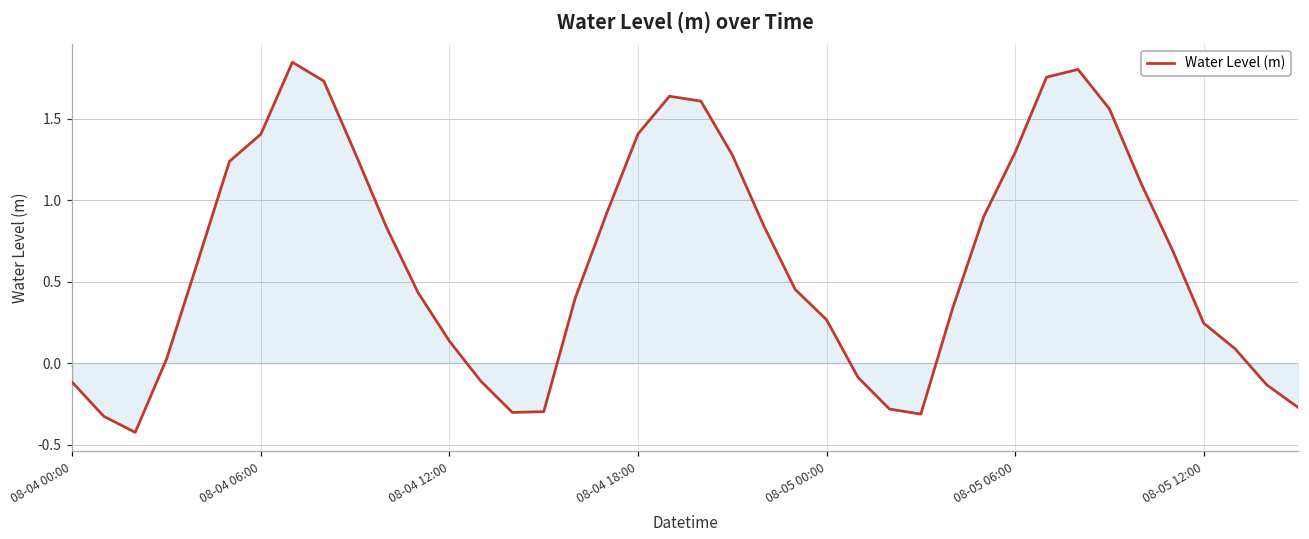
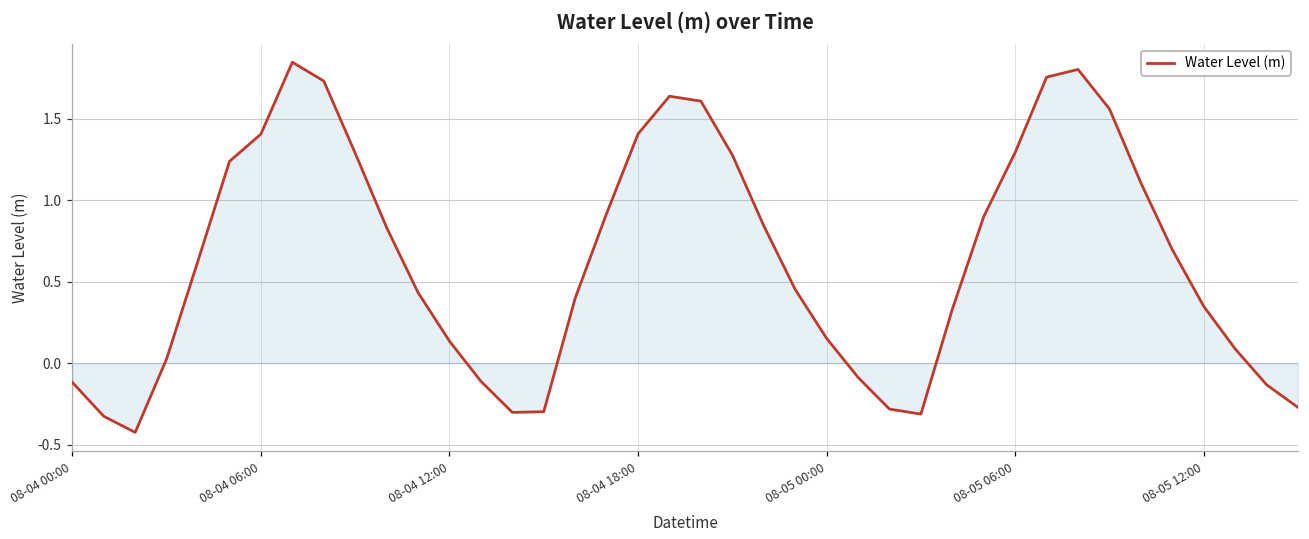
  {
    "Water Level (m)": {
      "08-04 00:00": -0.12,
-     "08-05 00:00": 0.27,
-     "08-05 12:00": 0.24
+     "08-05 00:00": 0.15,
+     "08-05 12:00": 0.35
    }
  }
